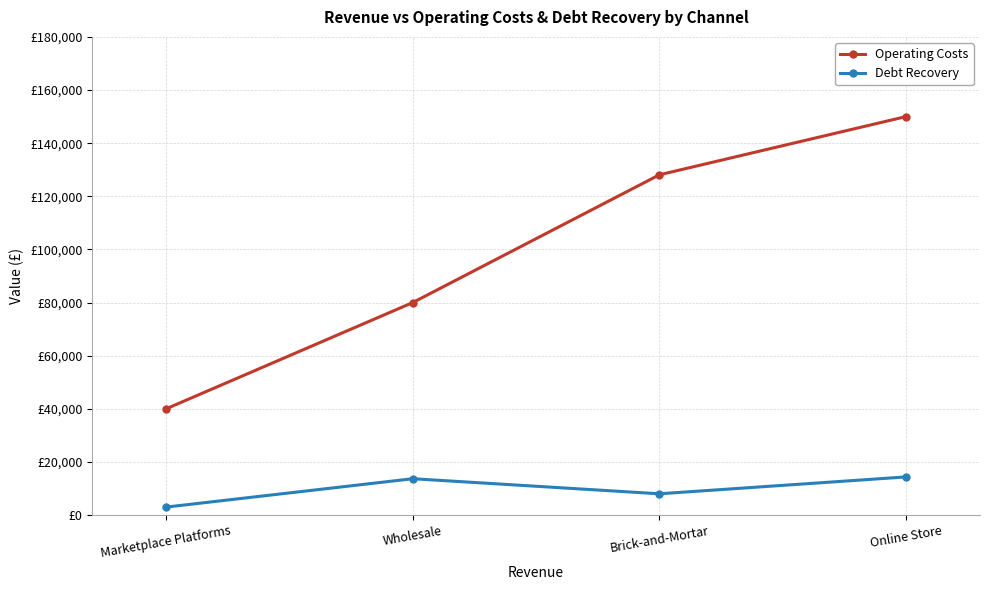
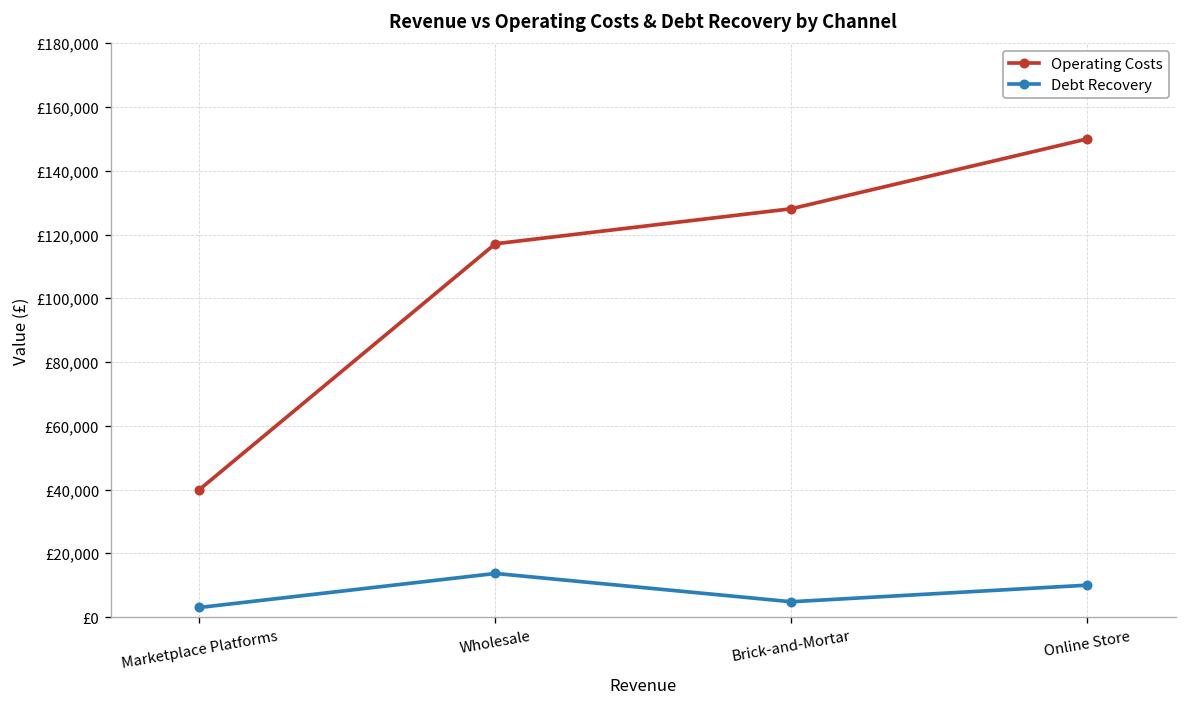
  {
    "Operating Costs": {
      "Marketplace Platforms": "£40,000",
-     "Wholesale": "£80,000",
+     "Wholesale": "£117,000",
      "Brick-and-Mortar": "£128,000",
      "Online Store": "£150,000"
    },
    "Debt Recovery": {
      "Marketplace Platforms": "£3,000",
      "Wholesale": "£14,000",
-     "Brick-and-Mortar": "£8,000",
-     "Online Store": "£14,000"
+     "Brick-and-Mortar": "£5,000",
+     "Online Store": "£10,000"
    }
  }
